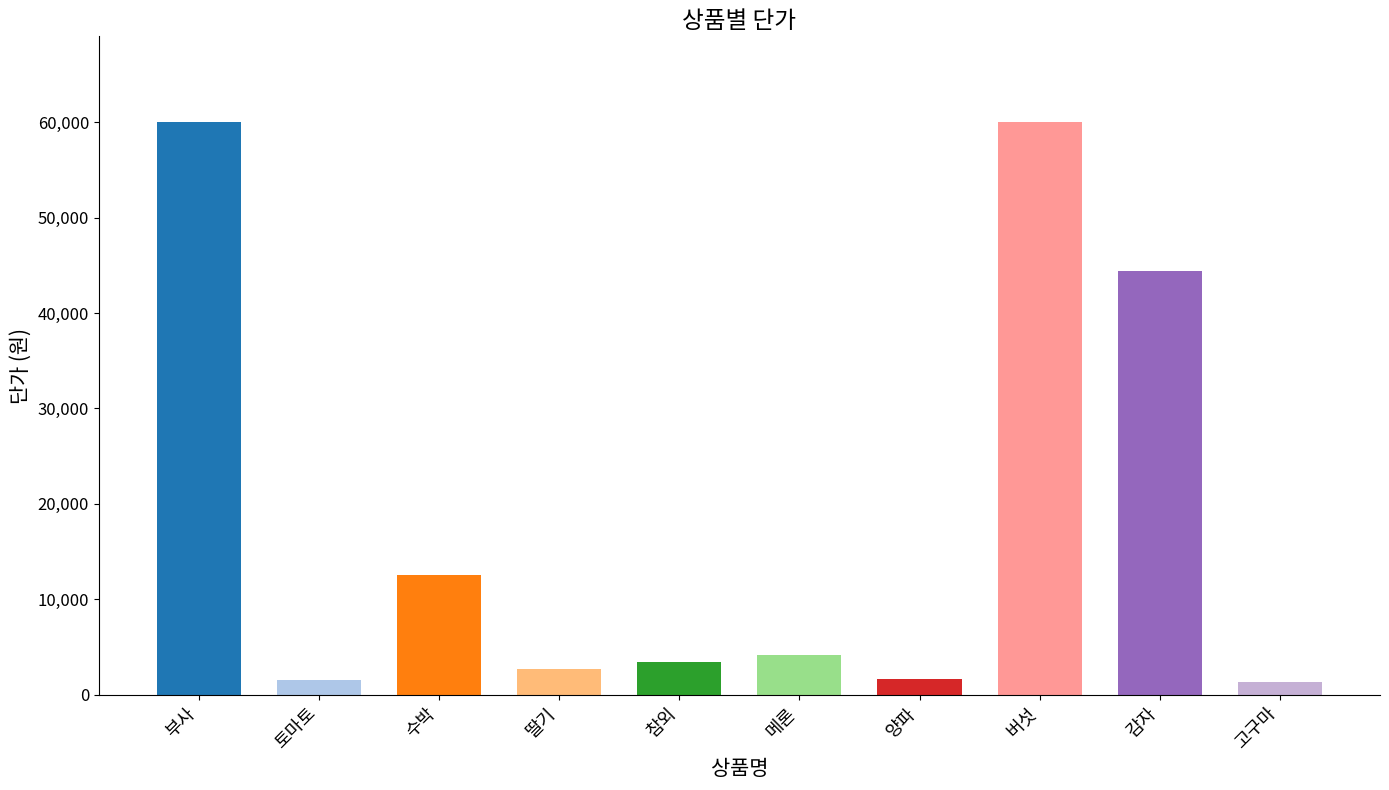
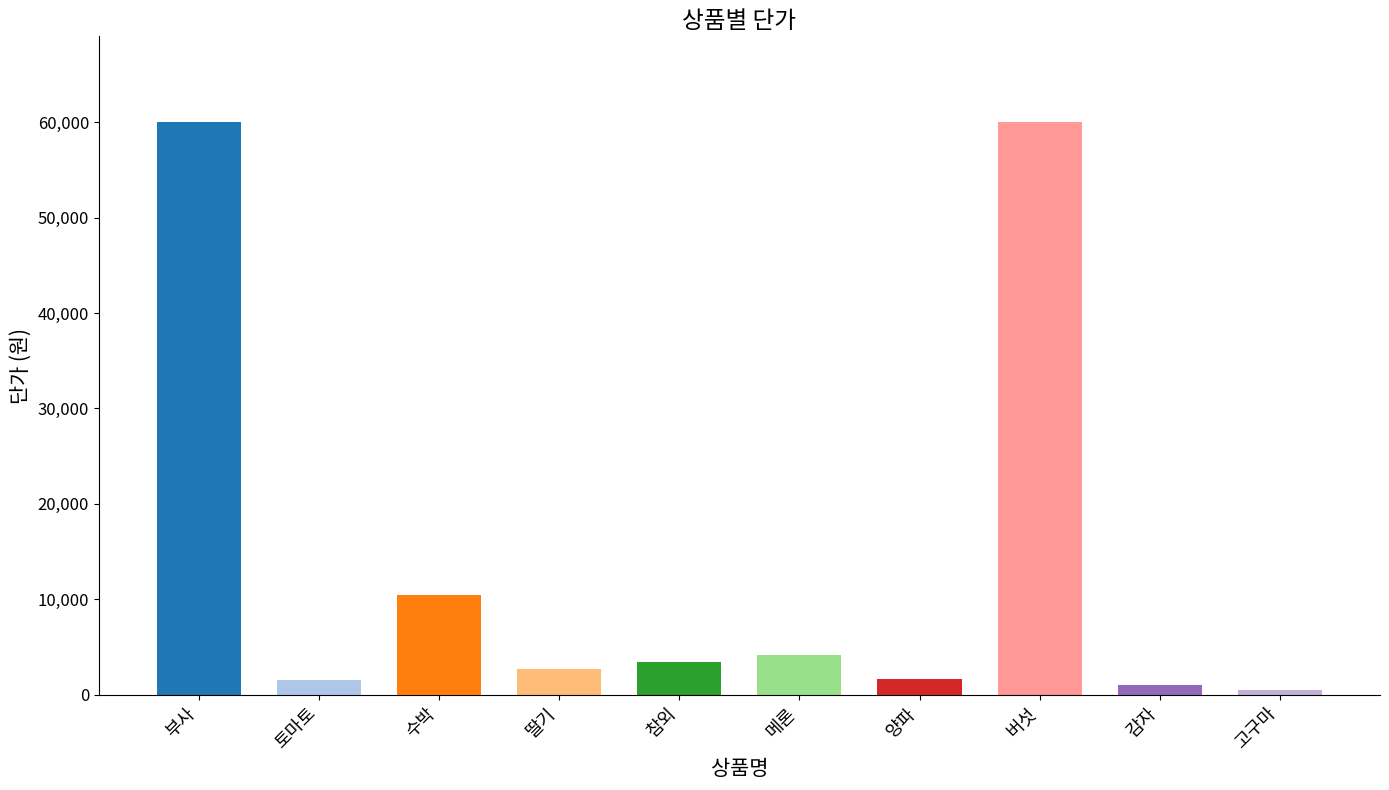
  {
    "부사": "60,000",
    "토마토": "2,000",
-   "수박": "13,000",
+   "수박": "10,000",
    "딸기": "3,000",
    "참외": "3,000",
    "메론": "4,000",
    "양파": "2,000",
    "버섯": "60,000",
-   "감자": "44,000",
-   "고구마": "1,000"
+   "감자": "1,000",
+   "고구마": "0"
  }
